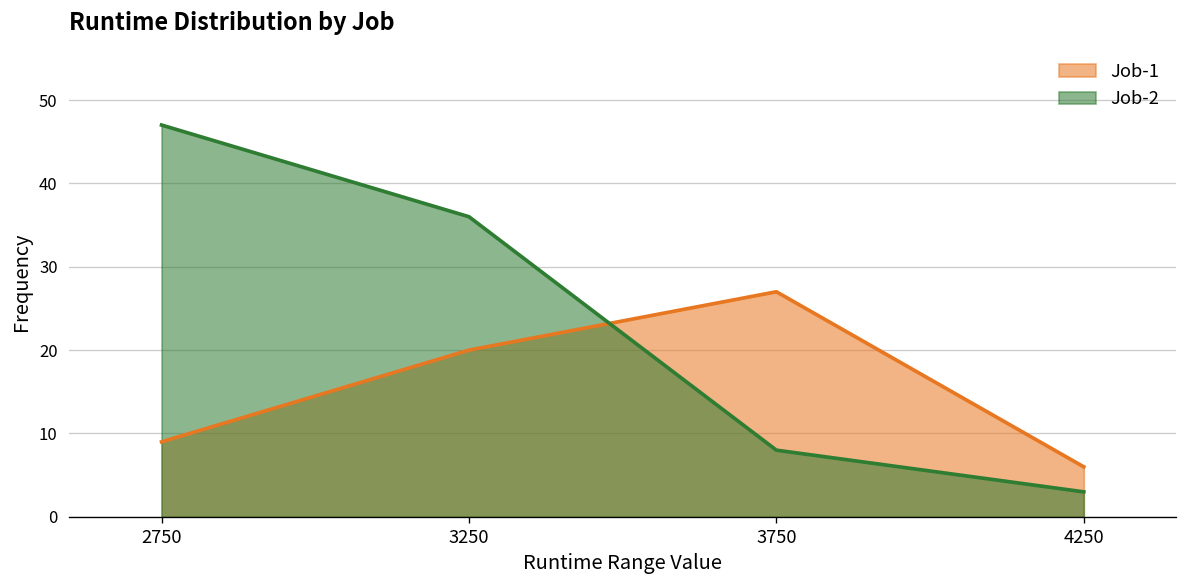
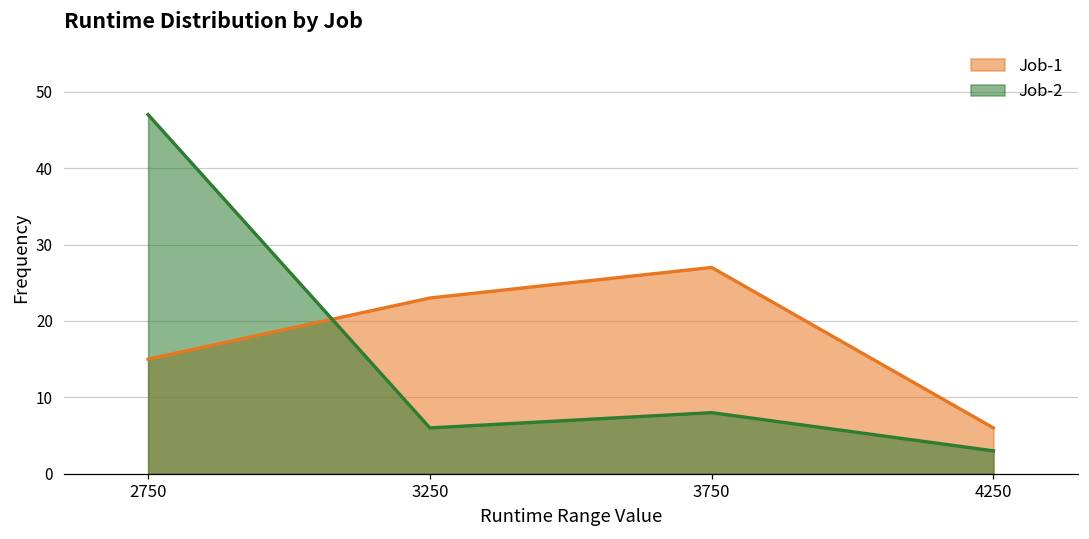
  {
    "Job-1": {
-     "2750": 9,
-     "3250": 20,
+     "2750": 15,
+     "3250": 23,
      "3750": 27,
      "4250": 6
    },
    "Job-2": {
      "2750": 47,
-     "3250": 36,
+     "3250": 6,
      "3750": 8,
      "4250": 3
    }
  }
